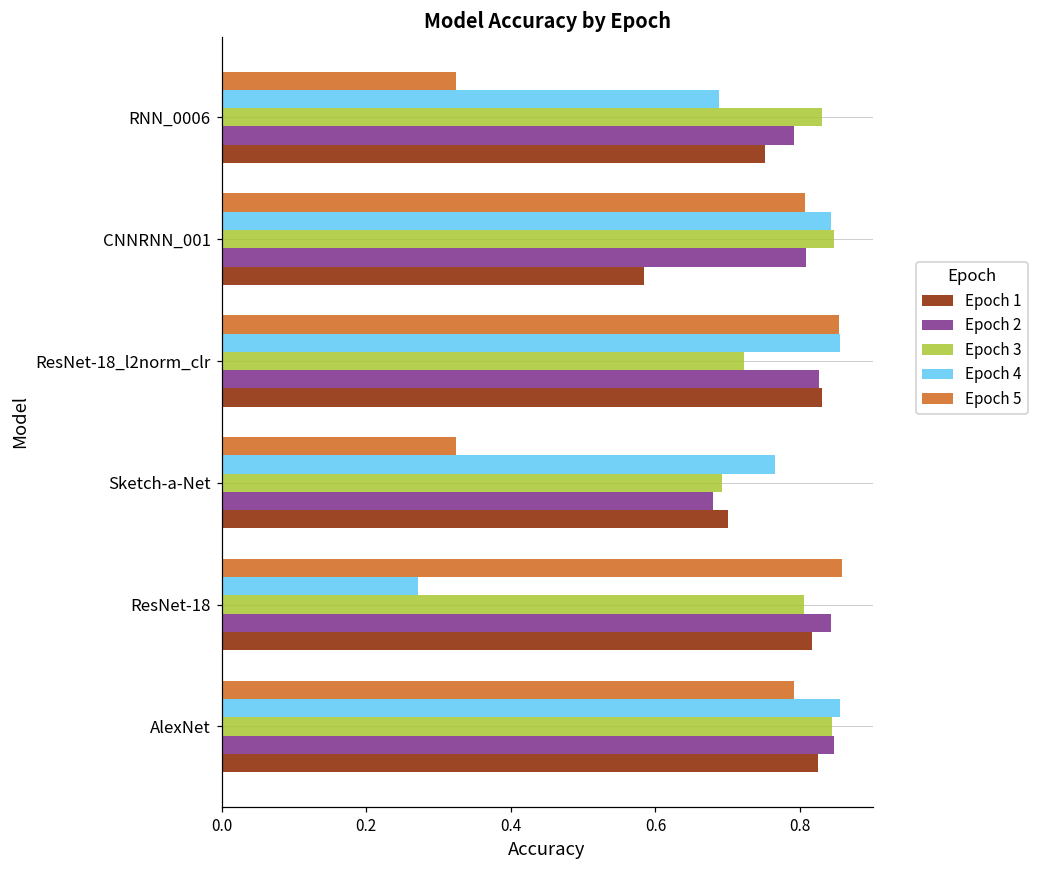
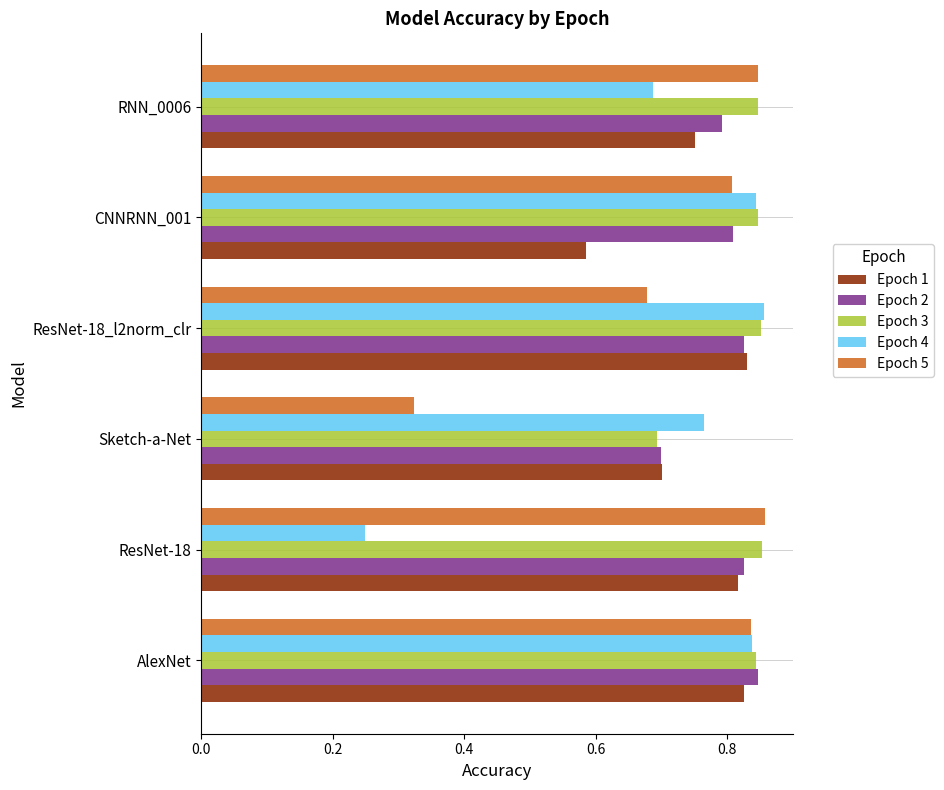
  {
    "Epoch 1": {
      "RNN_0006": 0.75,
      "CNNRNN_001": 0.58,
      "ResNet-18_l2norm_clr": 0.83,
      "Sketch-a-Net": 0.70,
      "ResNet-18": 0.82,
      "AlexNet": 0.83
    },
    "Epoch 2": {
      "RNN_0006": 0.79,
      "CNNRNN_001": 0.81,
      "ResNet-18_l2norm_clr": 0.83,
-     "Sketch-a-Net": 0.68,
-     "ResNet-18": 0.84,
+     "Sketch-a-Net": 0.70,
+     "ResNet-18": 0.82,
      "AlexNet": 0.85
    },
    "Epoch 3": {
-     "RNN_0006": 0.83,
+     "RNN_0006": 0.85,
      "CNNRNN_001": 0.85,
-     "ResNet-18_l2norm_clr": 0.72,
+     "ResNet-18_l2norm_clr": 0.85,
      "Sketch-a-Net": 0.69,
-     "ResNet-18": 0.81,
+     "ResNet-18": 0.85,
      "AlexNet": 0.84
    },
    "Epoch 4": {
      "RNN_0006": 0.69,
      "CNNRNN_001": 0.84,
      "ResNet-18_l2norm_clr": 0.86,
      "Sketch-a-Net": 0.76,
-     "ResNet-18": 0.27,
-     "AlexNet": 0.86
+     "ResNet-18": 0.25,
+     "AlexNet": 0.84
    },
    "Epoch 5": {
-     "RNN_0006": 0.32,
+     "RNN_0006": 0.85,
      "CNNRNN_001": 0.81,
-     "ResNet-18_l2norm_clr": 0.85,
+     "ResNet-18_l2norm_clr": 0.68,
      "Sketch-a-Net": 0.32,
      "ResNet-18": 0.86,
-     "AlexNet": 0.79
+     "AlexNet": 0.84
    }
  }
